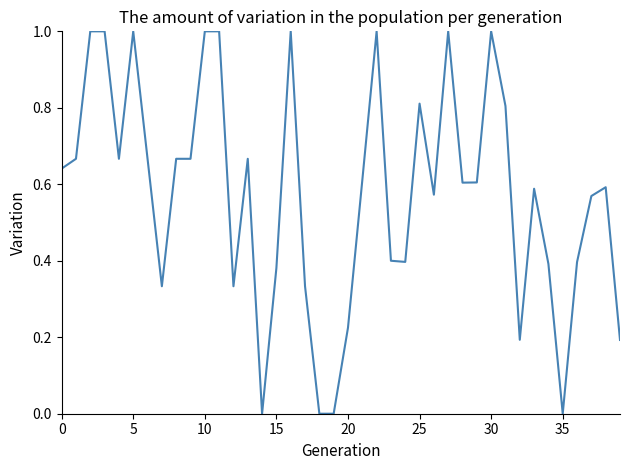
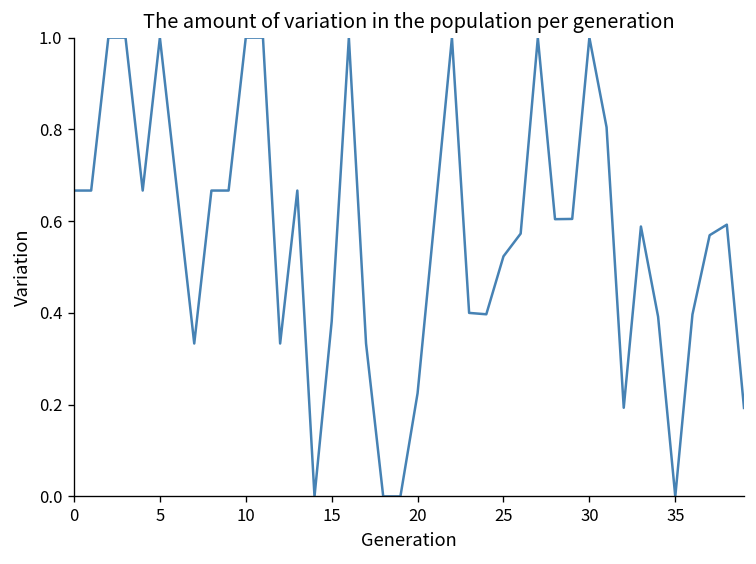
  {
-   "0": 0.64,
+   "0": 0.67,
    "5": 1.00,
    "10": 1.00,
    "15": 0.38,
    "20": 0.22,
-   "25": 0.81,
+   "25": 0.52,
    "30": 1.00,
    "35": 0.00
  }
